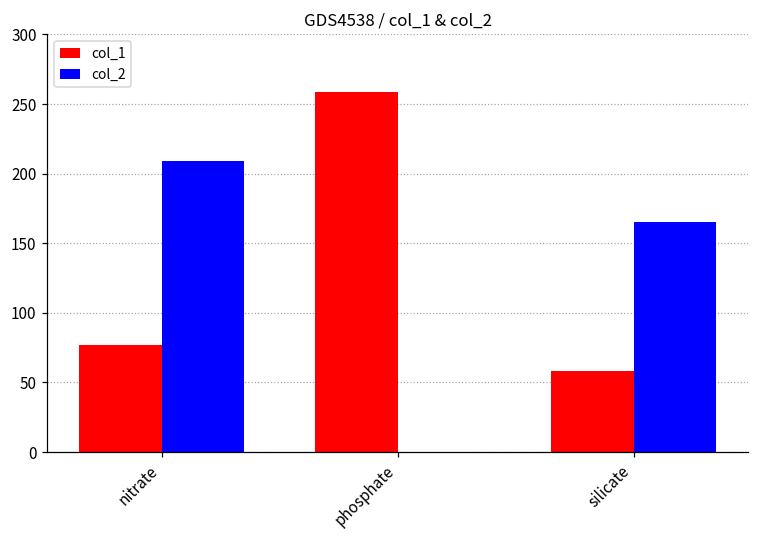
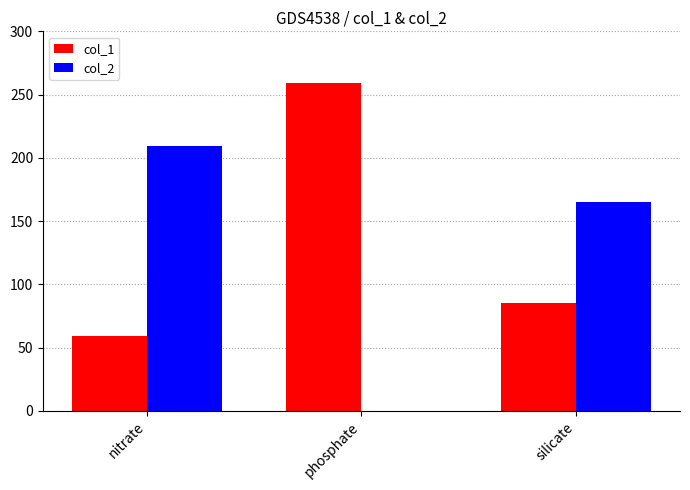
  {
    "col_1": {
-     "nitrate": 77,
+     "nitrate": 59,
      "phosphate": 259,
-     "silicate": 58
+     "silicate": 85
    },
    "col_2": {
      "nitrate": 209,
      "phosphate": 0,
      "silicate": 165
    }
  }
